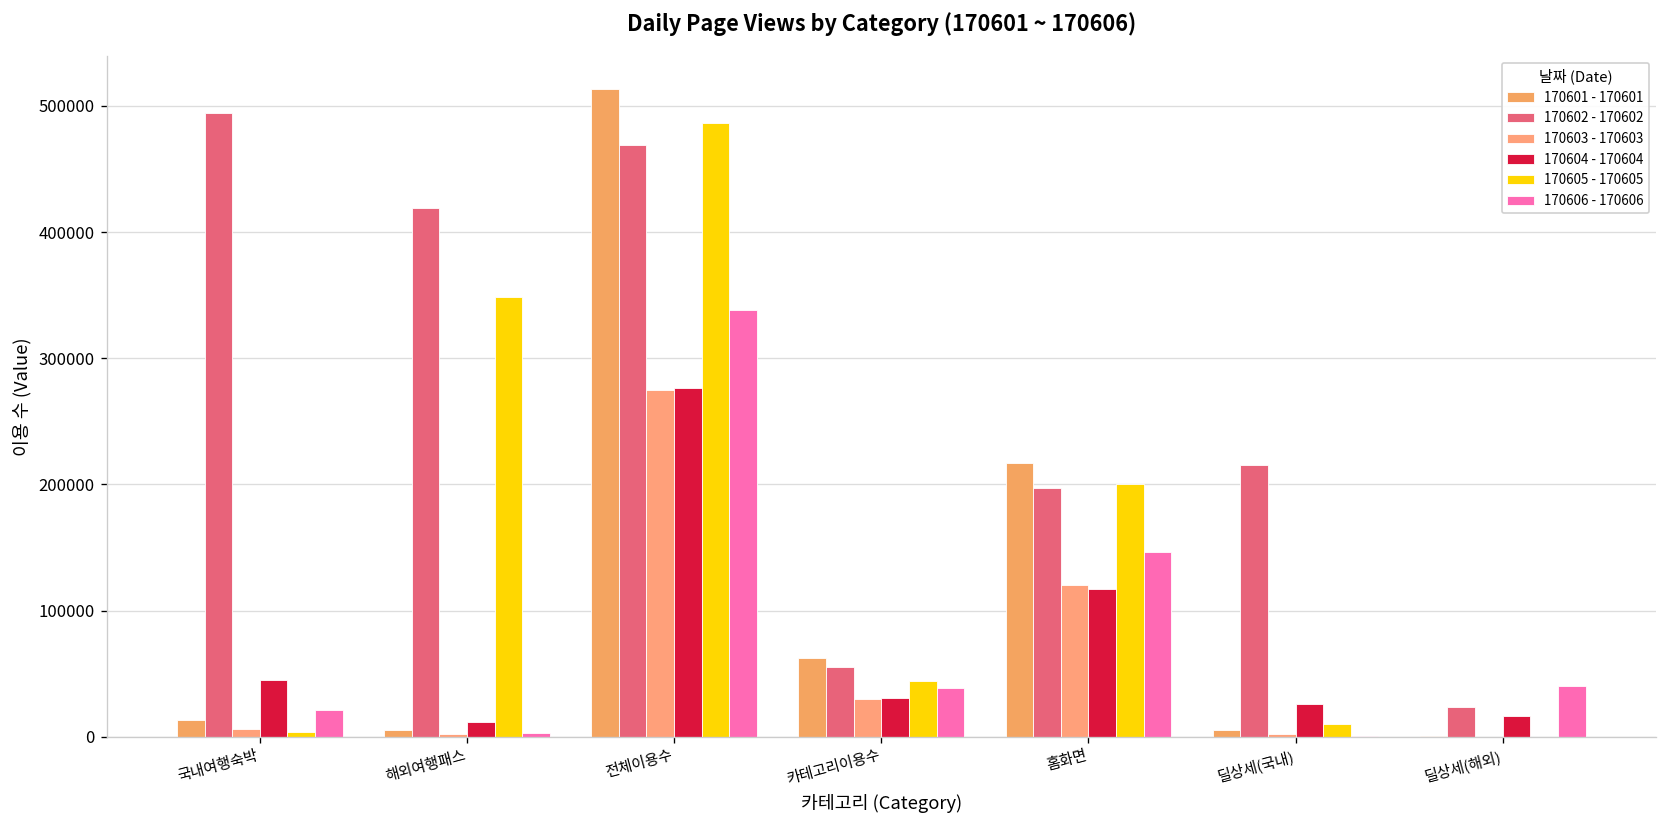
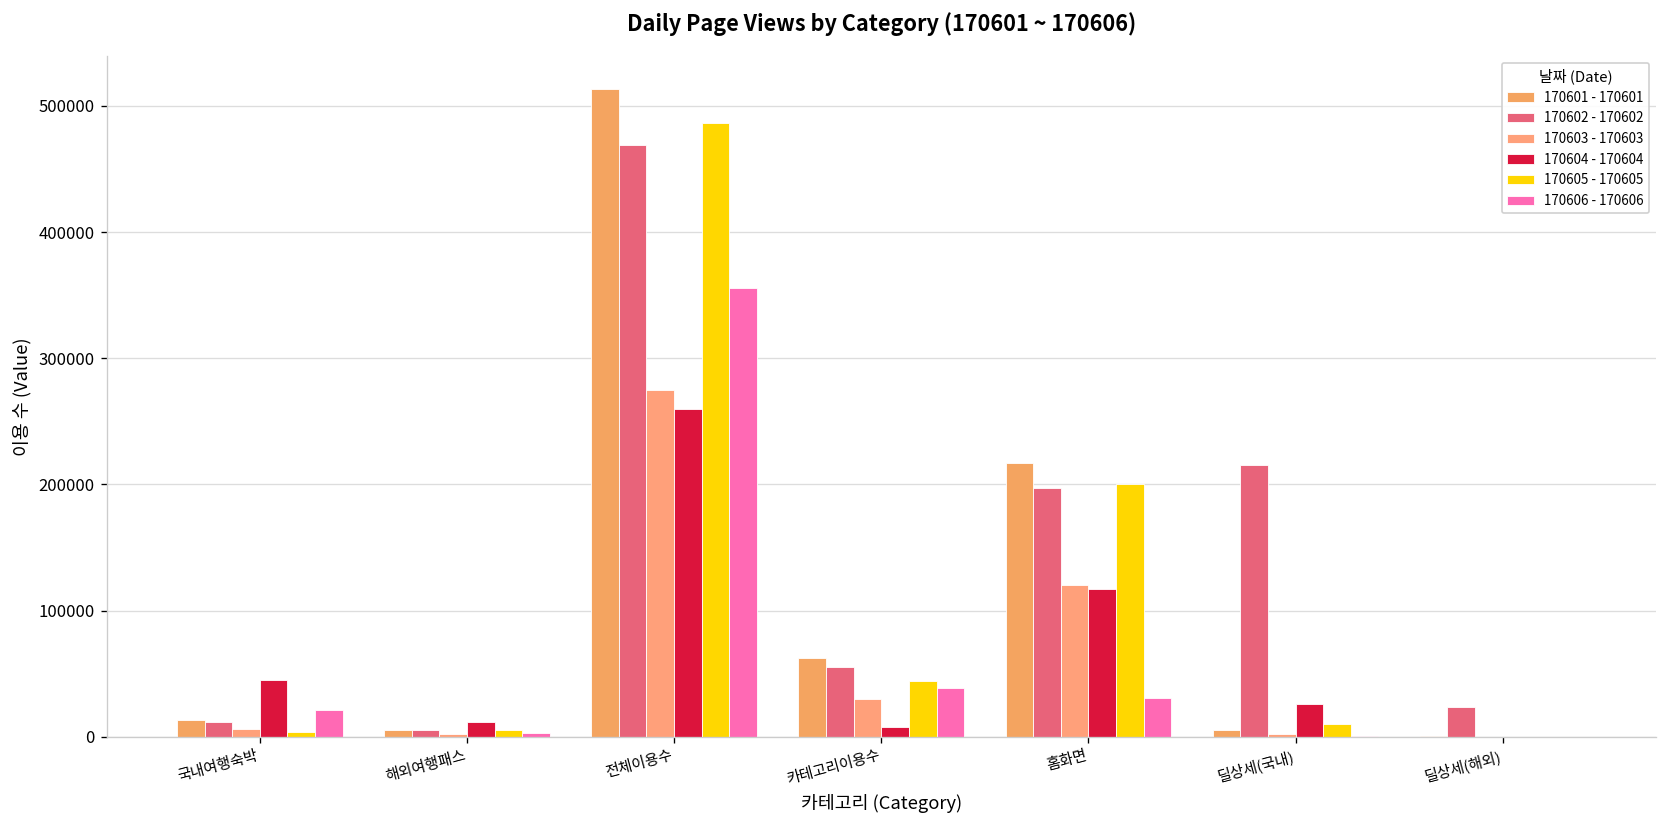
  {
    "170602 - 170602": {
-     "국내여행숙박": 494000,
-     "해외여행패스": 419000,
+     "국내여행숙박": 12000,
+     "해외여행패스": 5000,
      "전체이용수": 469000,
      "카테고리이용수": 55000,
      "홈화면": 197000,
      "딜상세(국내)": 215000,
      "딜상세(해외)": 24000
    },
    "170604 - 170604": {
      "국내여행숙박": 45000,
      "해외여행패스": 12000,
-     "전체이용수": 276000,
-     "카테고리이용수": 31000,
+     "전체이용수": 260000,
+     "카테고리이용수": 8000,
      "홈화면": 117000,
      "딜상세(국내)": 26000,
-     "딜상세(해외)": 17000
+     "딜상세(해외)": 0
    },
    "170605 - 170605": {
      "국내여행숙박": 4000,
-     "해외여행패스": 348000,
+     "해외여행패스": 5000,
      "전체이용수": 486000,
      "카테고리이용수": 44000,
      "홈화면": 201000,
      "딜상세(국내)": 10000
    },
    "170606 - 170606": {
      "국내여행숙박": 21000,
      "해외여행패스": 3000,
-     "전체이용수": 338000,
+     "전체이용수": 356000,
      "카테고리이용수": 39000,
-     "홈화면": 146000,
-     "딜상세(해외)": 41000
+     "홈화면": 31000,
+     "딜상세(해외)": 0
    }
  }
